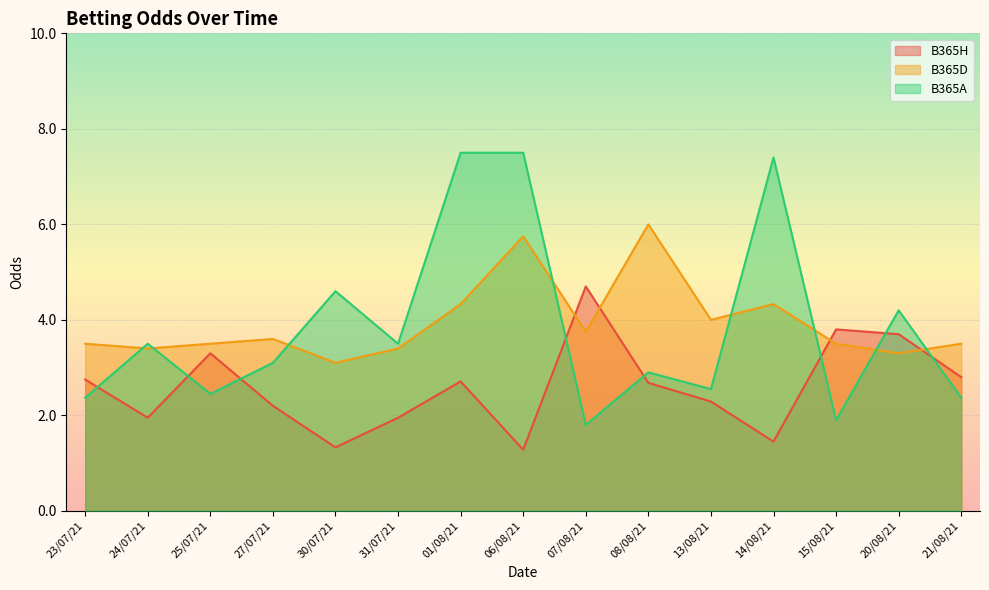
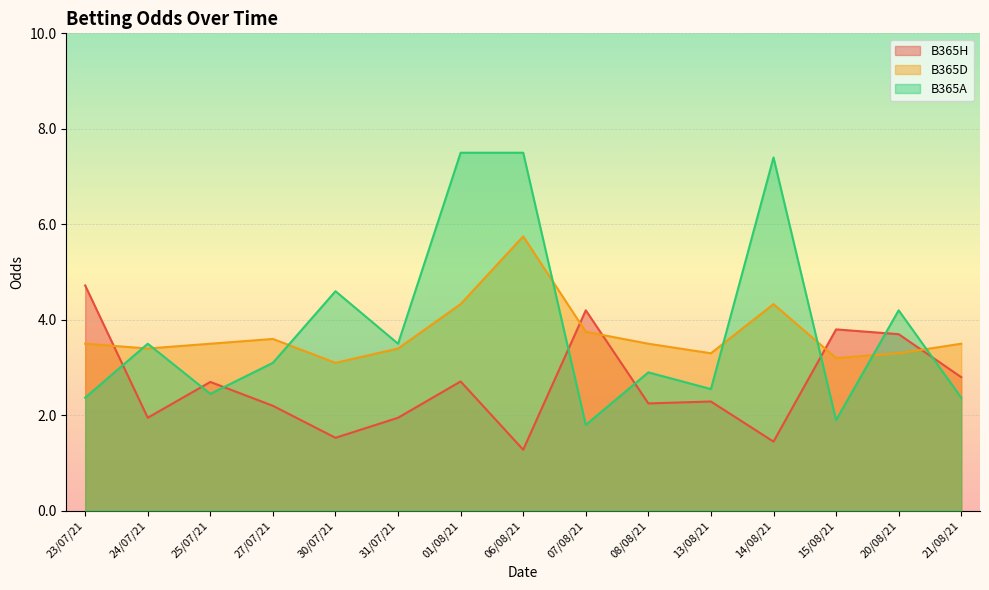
  {
    "B365H": {
-     "23/07/21": 2.8,
+     "23/07/21": 4.7,
      "24/07/21": 2.0,
-     "25/07/21": 3.3,
+     "25/07/21": 2.7,
      "27/07/21": 2.2,
-     "30/07/21": 1.3,
+     "30/07/21": 1.5,
      "31/07/21": 2.0,
      "01/08/21": 2.7,
      "06/08/21": 1.3,
-     "07/08/21": 4.7,
-     "08/08/21": 2.7,
+     "07/08/21": 4.2,
+     "08/08/21": 2.3,
      "13/08/21": 2.3,
      "14/08/21": 1.5,
      "15/08/21": 3.8,
      "20/08/21": 3.7,
      "21/08/21": 2.8
    },
    "B365D": {
      "23/07/21": 3.5,
      "24/07/21": 3.4,
      "25/07/21": 3.5,
      "27/07/21": 3.6,
      "30/07/21": 3.1,
      "31/07/21": 3.4,
      "01/08/21": 4.3,
      "06/08/21": 5.8,
      "07/08/21": 3.8,
-     "08/08/21": 6.0,
-     "13/08/21": 4.0,
+     "08/08/21": 3.5,
+     "13/08/21": 3.3,
      "14/08/21": 4.3,
-     "15/08/21": 3.5,
+     "15/08/21": 3.2,
      "20/08/21": 3.3,
      "21/08/21": 3.5
    },
    "B365A": {
      "23/07/21": 2.4,
      "24/07/21": 3.5,
      "25/07/21": 2.5,
      "27/07/21": 3.1,
      "30/07/21": 4.6,
      "31/07/21": 3.5,
      "01/08/21": 7.5,
      "06/08/21": 7.5,
      "07/08/21": 1.8,
      "08/08/21": 2.9,
      "13/08/21": 2.6,
      "14/08/21": 7.4,
      "15/08/21": 1.9,
      "20/08/21": 4.2,
      "21/08/21": 2.4
    }
  }
